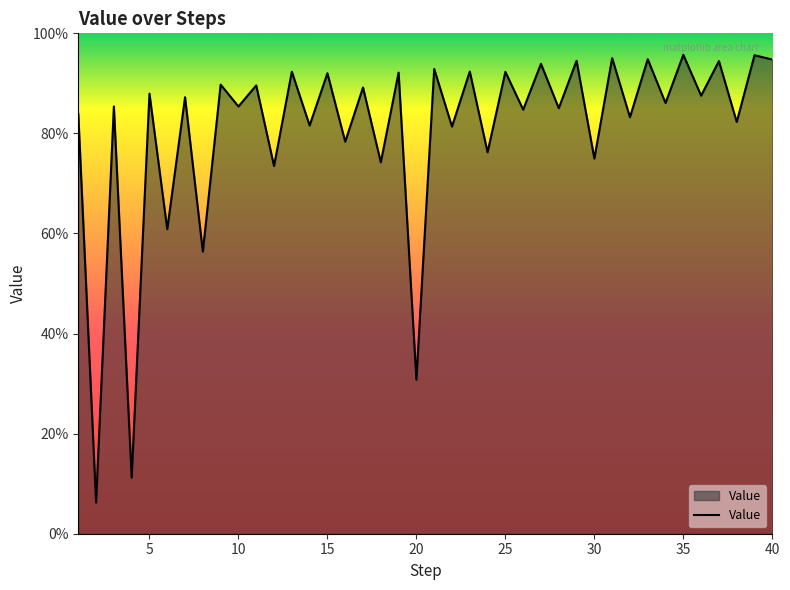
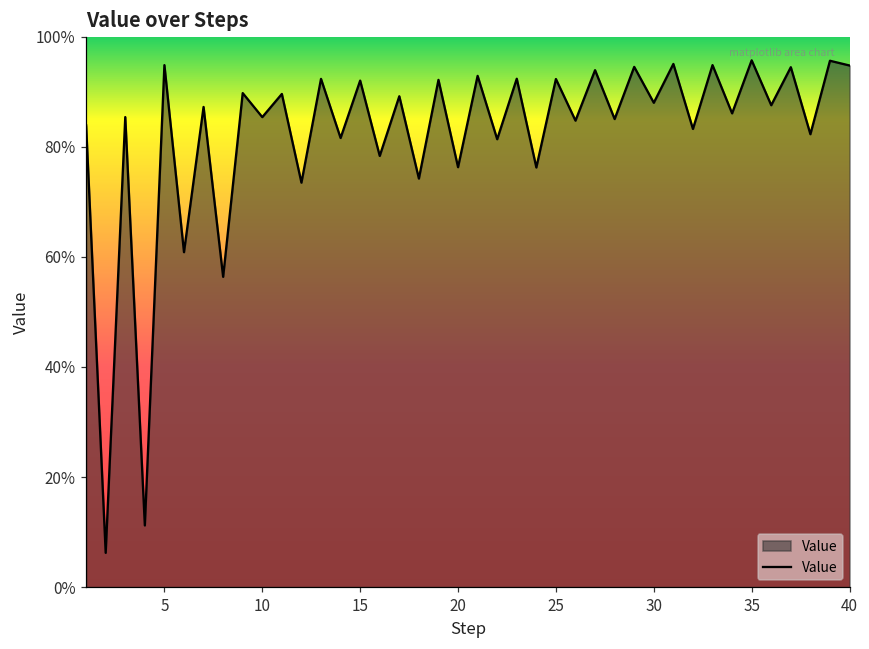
  {
-   "5": "88%",
+   "5": "95%",
    "10": "85%",
    "15": "92%",
-   "20": "31%",
+   "20": "76%",
    "25": "92%",
-   "30": "75%",
+   "30": "88%",
    "35": "96%",
    "40": "95%"
  }
